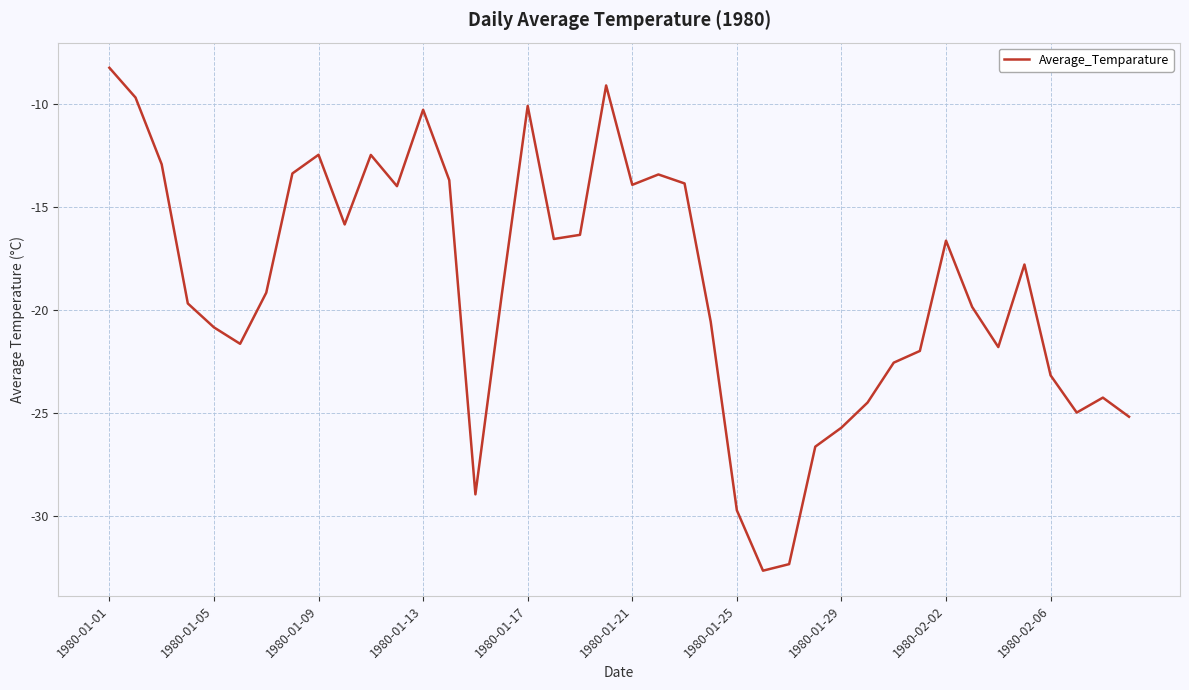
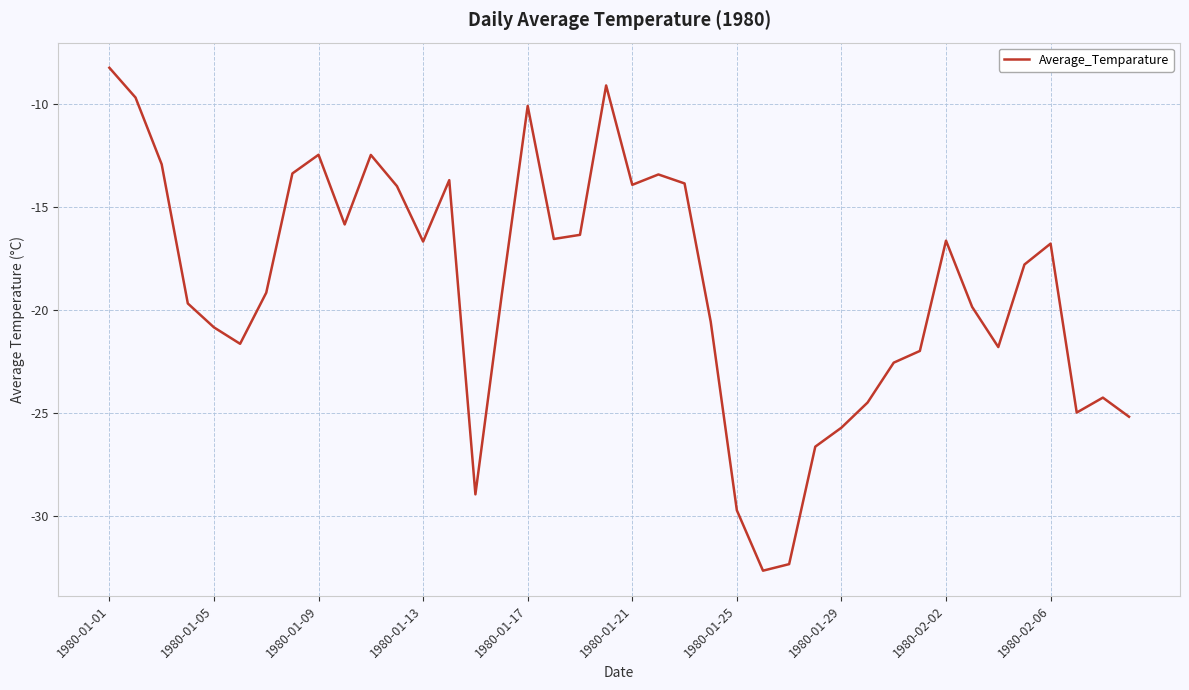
  {
    "1980-01-01": -8.2,
    "1980-01-05": -20.8,
    "1980-01-09": -12.5,
-   "1980-01-13": -10.3,
+   "1980-01-13": -16.7,
    "1980-01-17": -10.1,
    "1980-01-21": -13.9,
    "1980-01-25": -29.7,
    "1980-01-29": -25.7,
    "1980-02-02": -16.6,
-   "1980-02-06": -23.2
+   "1980-02-06": -16.8
  }
